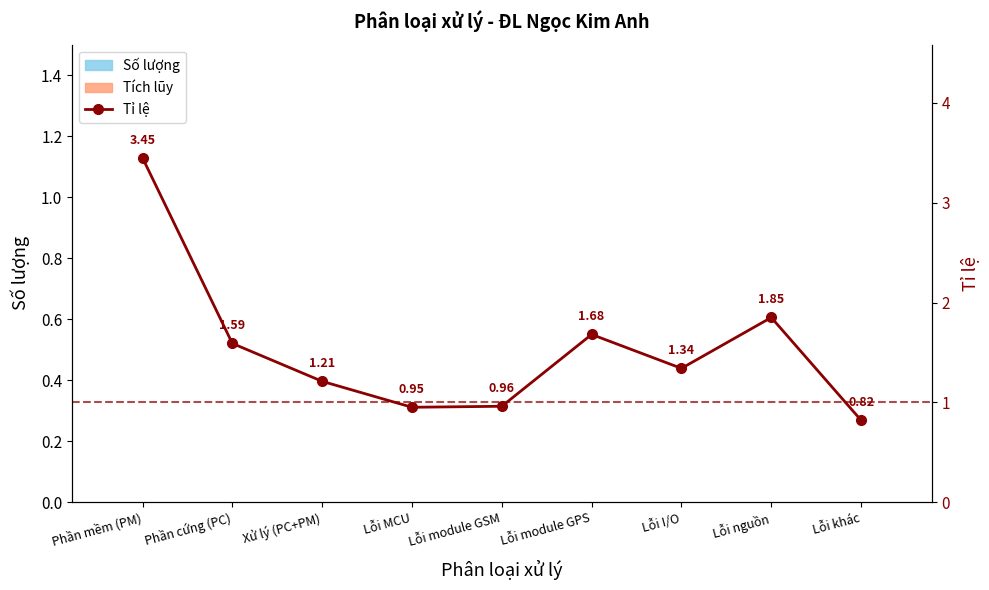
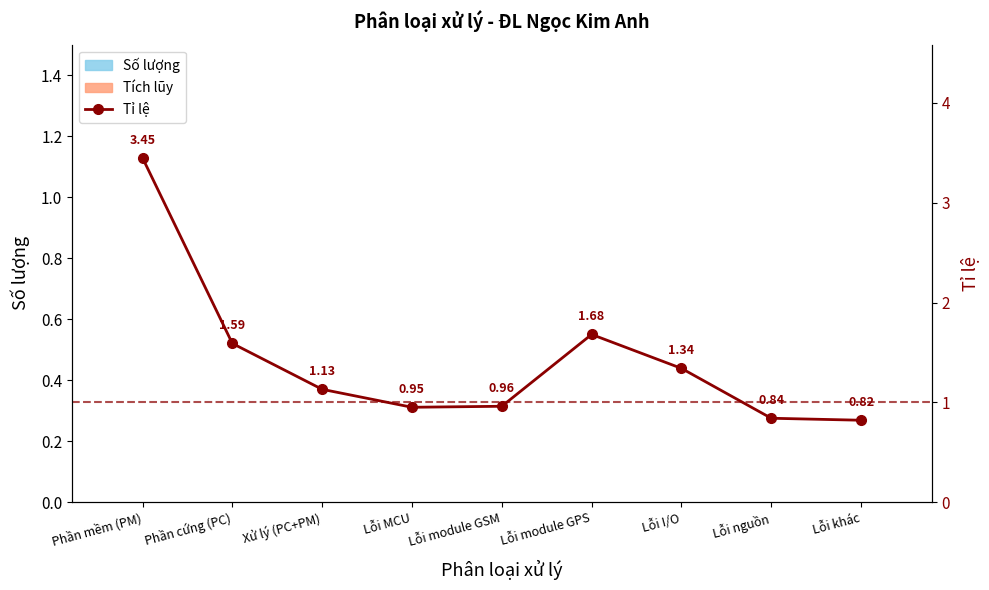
  {
    "Tỉ lệ": {
      "Phần mềm (PM)": 3.45,
      "Phần cứng (PC)": 1.59,
-     "Xử lý (PC+PM)": 1.21,
+     "Xử lý (PC+PM)": 1.13,
      "Lỗi MCU": 0.95,
      "Lỗi module GSM": 0.96,
      "Lỗi module GPS": 1.68,
      "Lỗi I/O": 1.34,
-     "Lỗi nguồn": 1.85,
+     "Lỗi nguồn": 0.84,
      "Lỗi khác": 0.82
    }
  }
